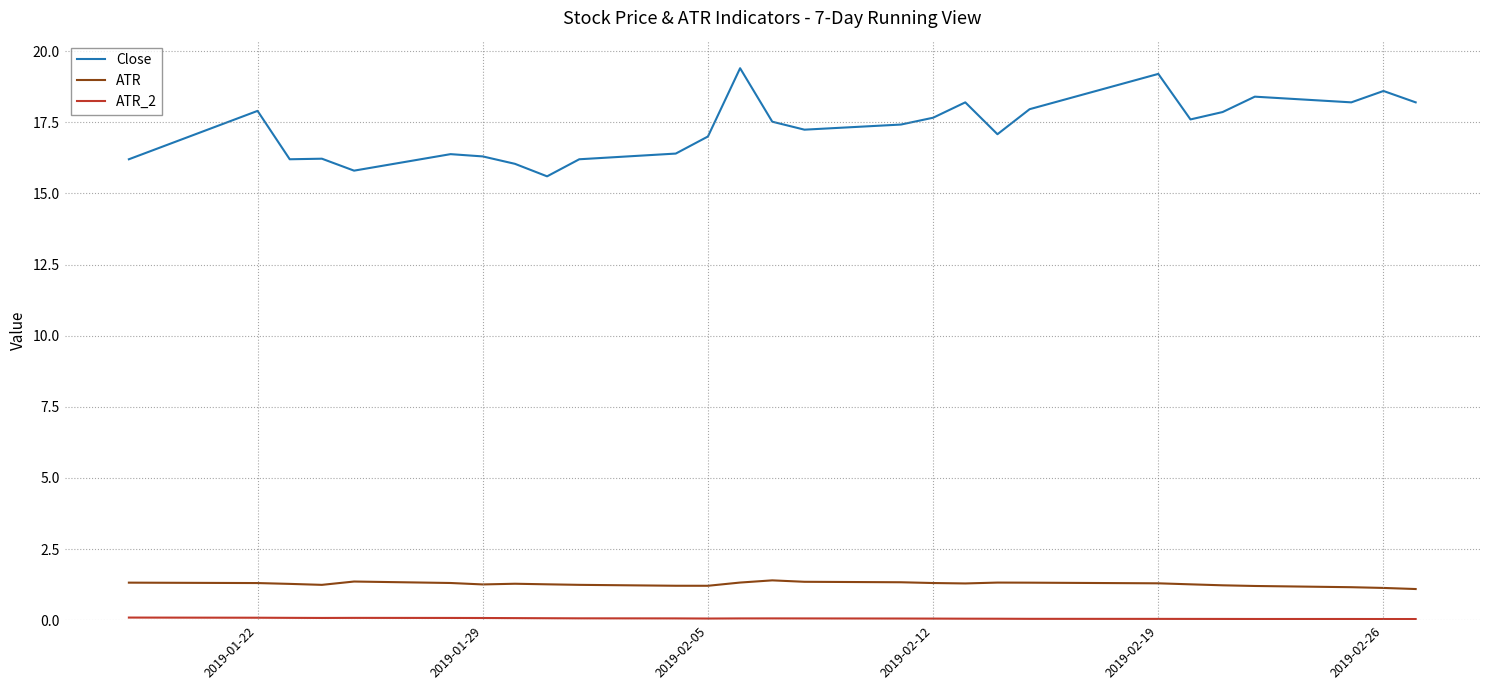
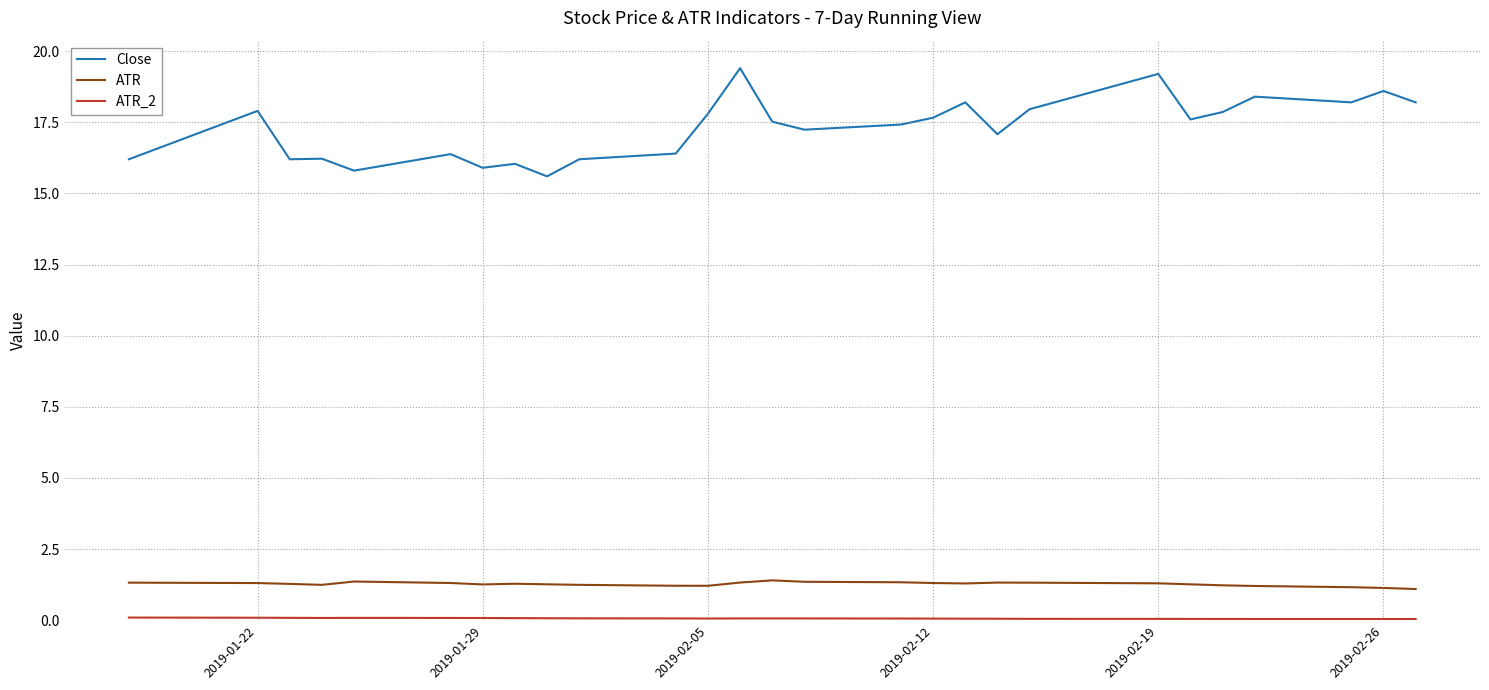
  {
    "Close": {
      "2019-01-22": 17.9,
-     "2019-01-29": 16.3,
-     "2019-02-05": 17.0,
+     "2019-01-29": 15.9,
+     "2019-02-05": 17.8,
      "2019-02-12": 17.7,
      "2019-02-19": 19.2,
      "2019-02-26": 18.6
    }
  }
